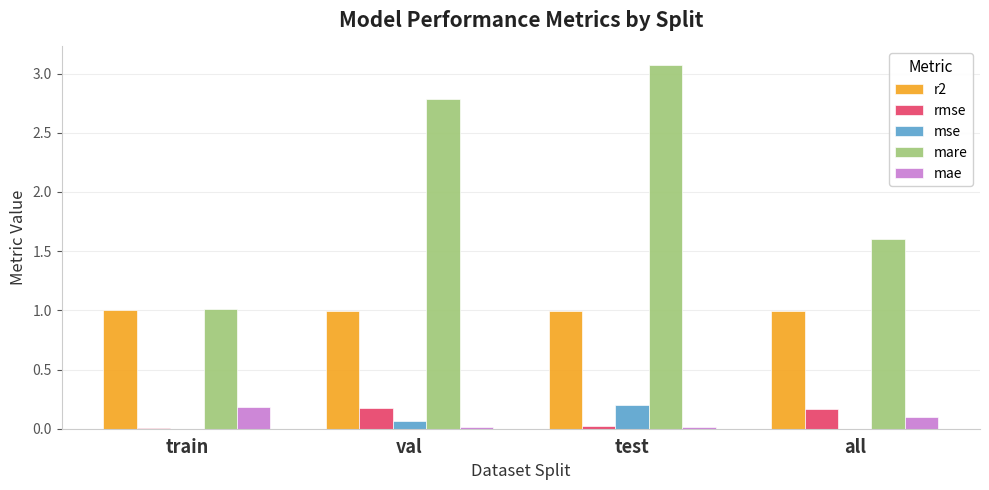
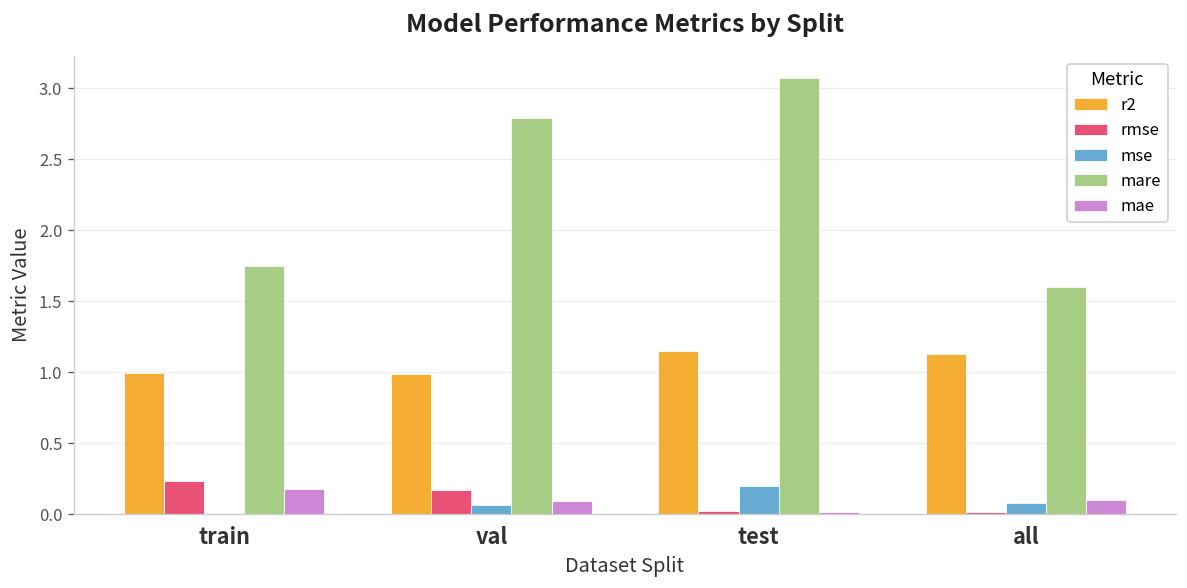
  {
    "r2": {
      "train": 1.00,
      "val": 0.99,
-     "test": 0.99,
-     "all": 1.00
+     "test": 1.15,
+     "all": 1.13
    },
    "rmse": {
-     "train": 0.01,
+     "train": 0.24,
      "val": 0.17,
      "test": 0.02,
-     "all": 0.17
+     "all": 0.01
    },
    "mse": {
      "val": 0.07,
      "test": 0.20,
-     "all": 0.00
+     "all": 0.08
    },
    "mare": {
-     "train": 1.01,
+     "train": 1.75,
      "val": 2.79,
      "test": 3.08,
      "all": 1.60
    },
    "mae": {
      "train": 0.18,
-     "val": 0.01,
+     "val": 0.09,
      "all": 0.10
    }
  }
